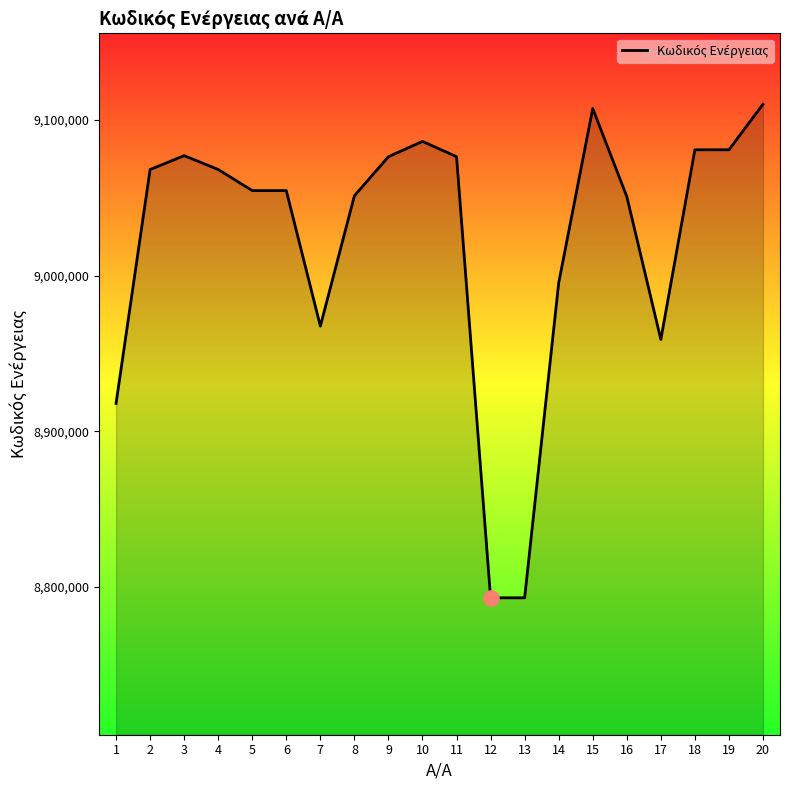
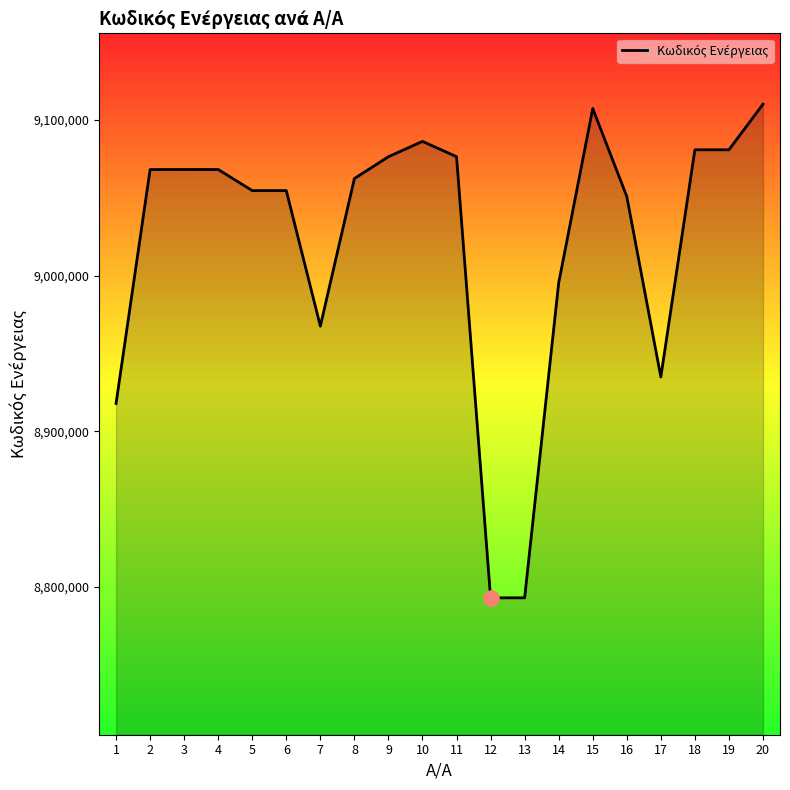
  {
    "Κωδικός Ενέργειας": {
      "1": "8,918,000",
      "2": "9,068,000",
-     "3": "9,077,000",
+     "3": "9,068,000",
      "4": "9,068,000",
      "5": "9,055,000",
      "6": "9,055,000",
      "7": "8,968,000",
-     "8": "9,051,000",
+     "8": "9,062,000",
      "9": "9,076,000",
      "10": "9,086,000",
      "11": "9,076,000",
      "13": "8,793,000",
      "14": "8,995,000",
      "15": "9,107,000",
      "16": "9,051,000",
-     "17": "8,959,000",
+     "17": "8,935,000",
      "18": "9,081,000",
      "19": "9,081,000",
      "20": "9,110,000"
    }
  }
